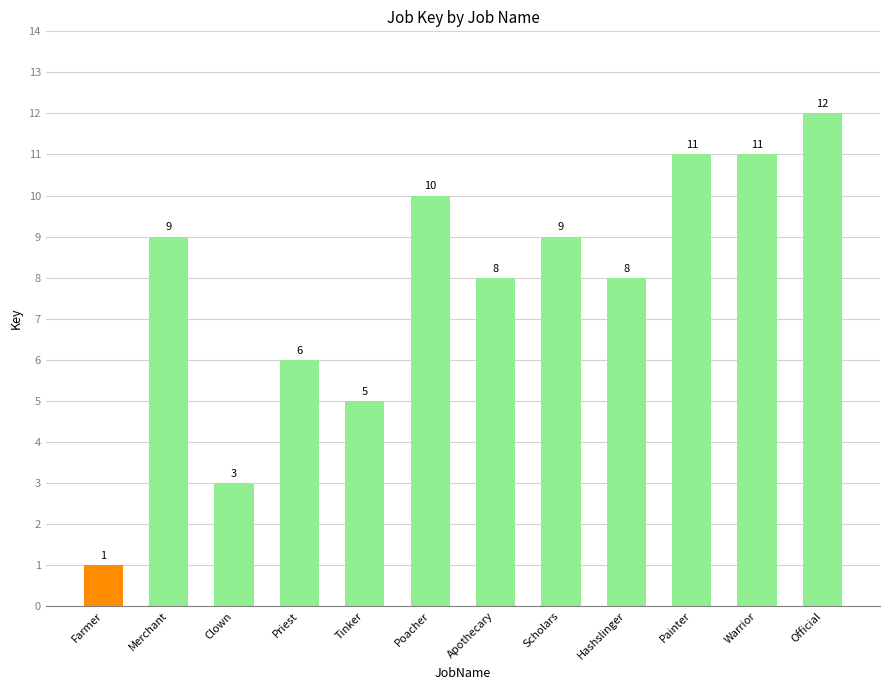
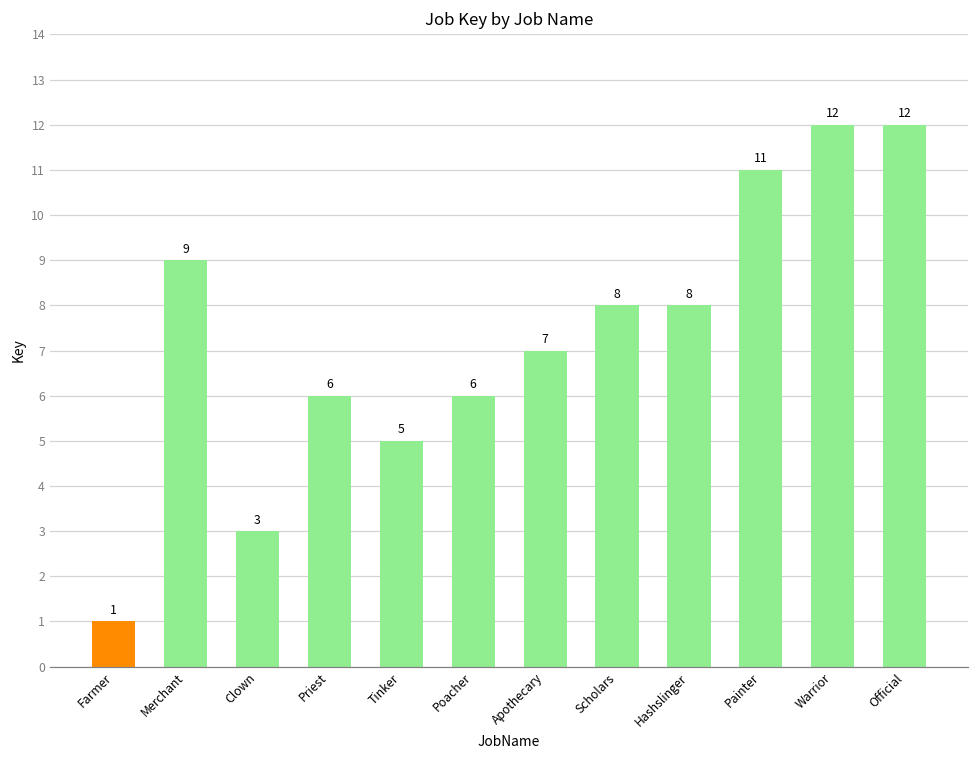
  {
    "Farmer": 1,
    "Merchant": 9,
    "Clown": 3,
    "Priest": 6,
    "Tinker": 5,
-   "Poacher": 10,
-   "Apothecary": 8,
-   "Scholars": 9,
+   "Poacher": 6,
+   "Apothecary": 7,
+   "Scholars": 8,
    "Hashslinger": 8,
    "Painter": 11,
-   "Warrior": 11,
+   "Warrior": 12,
    "Official": 12
  }
